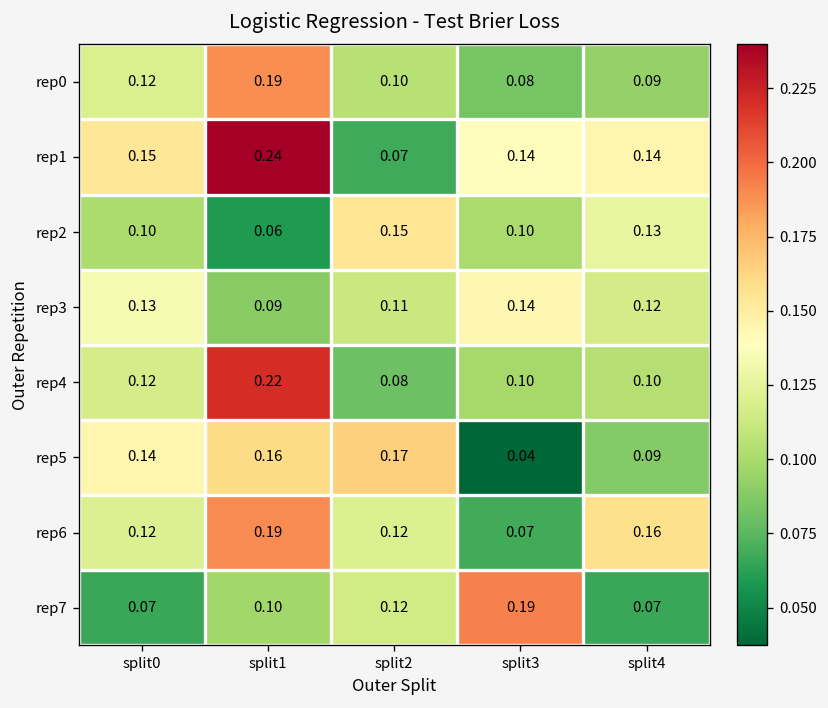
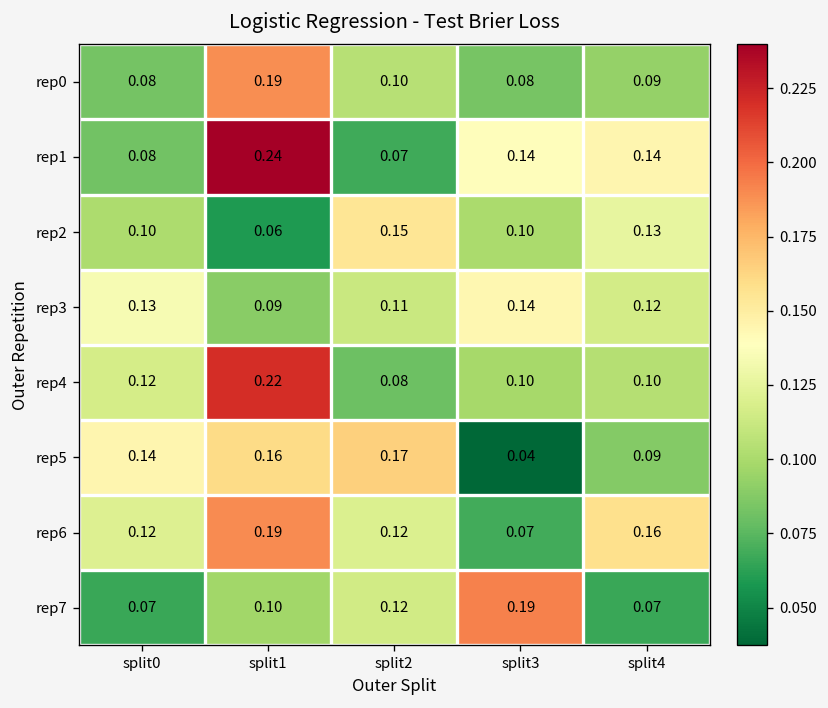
  {
    "rep0": {
-     "split0": 0.12,
+     "split0": 0.08,
      "split1": 0.19,
      "split2": 0.10,
      "split3": 0.08,
      "split4": 0.09
    },
    "rep1": {
-     "split0": 0.15,
+     "split0": 0.08,
      "split1": 0.24,
      "split2": 0.07,
      "split3": 0.14,
      "split4": 0.14
    },
    "rep2": {
      "split0": 0.10,
      "split1": 0.06,
      "split2": 0.15,
      "split3": 0.10,
      "split4": 0.13
    },
    "rep3": {
      "split0": 0.13,
      "split1": 0.09,
      "split2": 0.11,
      "split3": 0.14,
      "split4": 0.12
    },
    "rep4": {
      "split0": 0.12,
      "split1": 0.22,
      "split2": 0.08,
      "split3": 0.10,
      "split4": 0.10
    },
    "rep5": {
      "split0": 0.14,
      "split1": 0.16,
      "split2": 0.17,
      "split3": 0.04,
      "split4": 0.09
    },
    "rep6": {
      "split0": 0.12,
      "split1": 0.19,
      "split2": 0.12,
      "split3": 0.07,
      "split4": 0.16
    },
    "rep7": {
      "split0": 0.07,
      "split1": 0.10,
      "split2": 0.12,
      "split3": 0.19,
      "split4": 0.07
    }
  }
